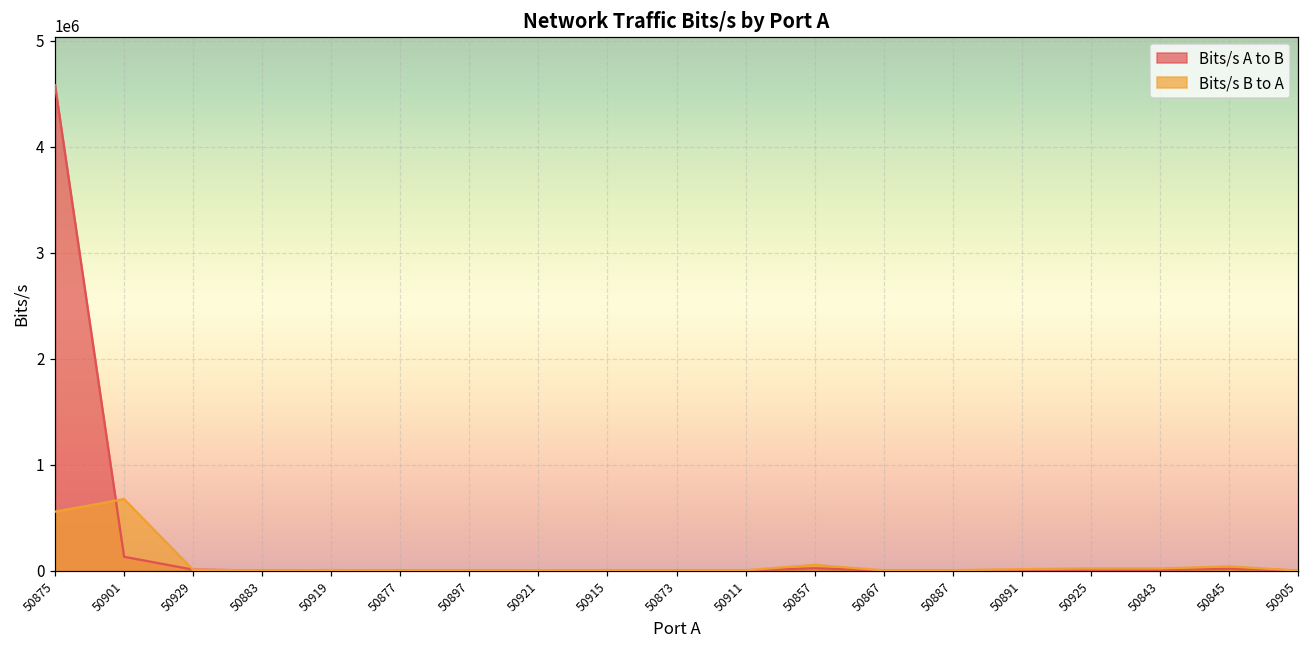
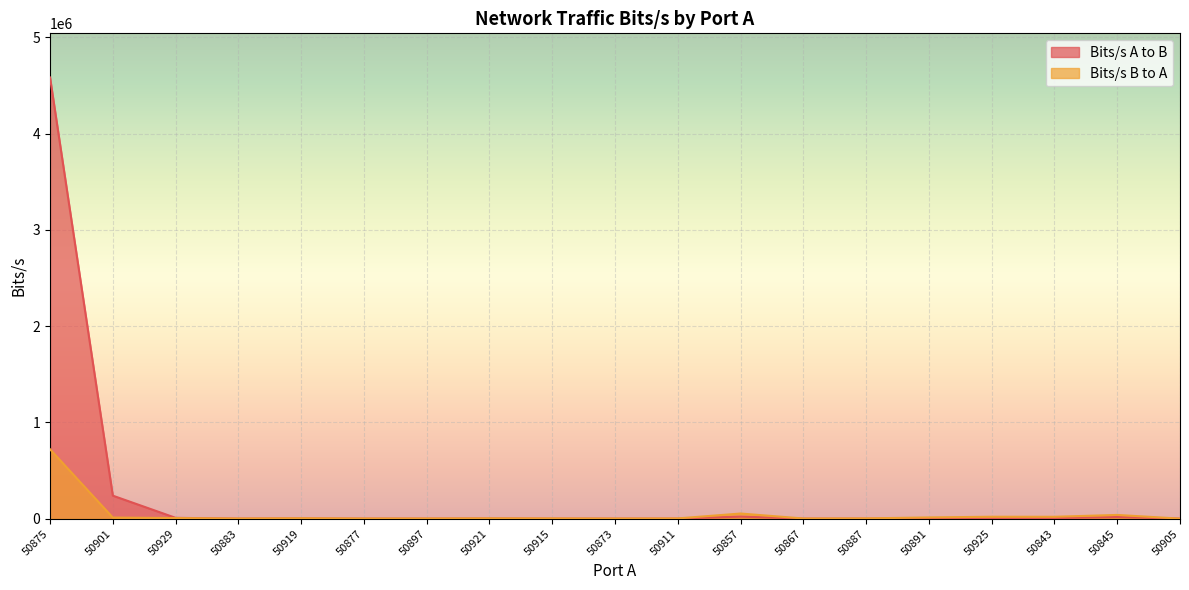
  {
    "Bits/s A to B": {
      "50875": 4600000,
-     "50901": 100000,
+     "50901": 200000,
      "50857": 0
    },
    "Bits/s B to A": {
-     "50875": 600000,
-     "50901": 700000,
+     "50875": 700000,
+     "50901": 0,
      "50857": 100000
    }
  }
